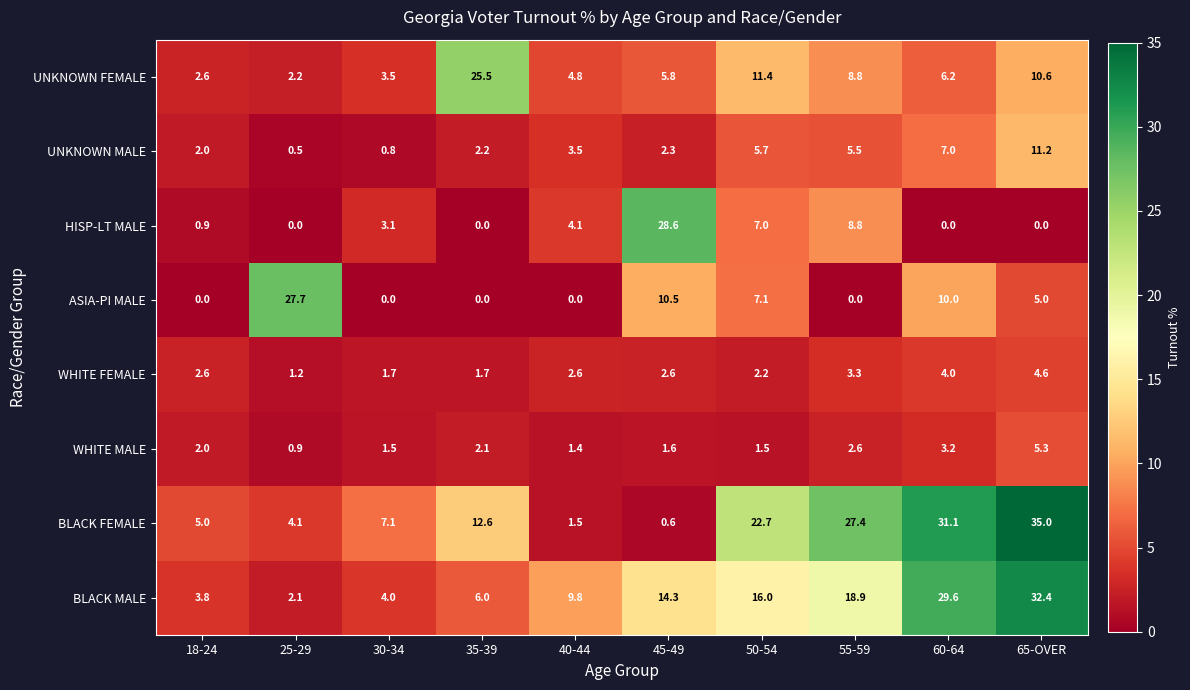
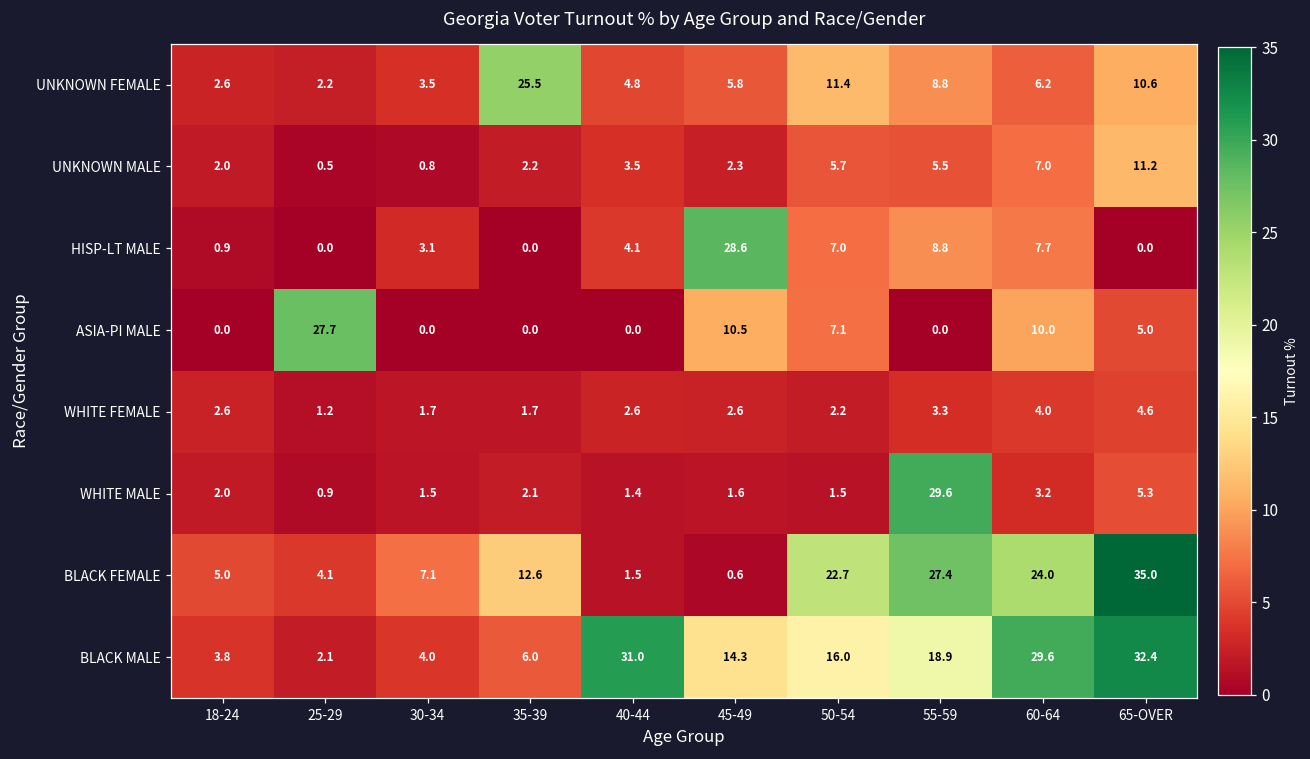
  {
    "UNKNOWN FEMALE": {
      "18-24": 2.6,
      "25-29": 2.2,
      "30-34": 3.5,
      "35-39": 25.5,
      "40-44": 4.8,
      "45-49": 5.8,
      "50-54": 11.4,
      "55-59": 8.8,
      "60-64": 6.2,
      "65-OVER": 10.6
    },
    "UNKNOWN MALE": {
      "18-24": 2.0,
      "25-29": 0.5,
      "30-34": 0.8,
      "35-39": 2.2,
      "40-44": 3.5,
      "45-49": 2.3,
      "50-54": 5.7,
      "55-59": 5.5,
      "60-64": 7.0,
      "65-OVER": 11.2
    },
    "HISP-LT MALE": {
      "18-24": 0.9,
      "25-29": 0.0,
      "30-34": 3.1,
      "35-39": 0.0,
      "40-44": 4.1,
      "45-49": 28.6,
      "50-54": 7.0,
      "55-59": 8.8,
-     "60-64": 0.0,
+     "60-64": 7.7,
      "65-OVER": 0.0
    },
    "ASIA-PI MALE": {
      "18-24": 0.0,
      "25-29": 27.7,
      "30-34": 0.0,
      "35-39": 0.0,
      "40-44": 0.0,
      "45-49": 10.5,
      "50-54": 7.1,
      "55-59": 0.0,
      "60-64": 10.0,
      "65-OVER": 5.0
    },
    "WHITE FEMALE": {
      "18-24": 2.6,
      "25-29": 1.2,
      "30-34": 1.7,
      "35-39": 1.7,
      "40-44": 2.6,
      "45-49": 2.6,
      "50-54": 2.2,
      "55-59": 3.3,
      "60-64": 4.0,
      "65-OVER": 4.6
    },
    "WHITE MALE": {
      "18-24": 2.0,
      "25-29": 0.9,
      "30-34": 1.5,
      "35-39": 2.1,
      "40-44": 1.4,
      "45-49": 1.6,
      "50-54": 1.5,
-     "55-59": 2.6,
+     "55-59": 29.6,
      "60-64": 3.2,
      "65-OVER": 5.3
    },
    "BLACK FEMALE": {
      "18-24": 5.0,
      "25-29": 4.1,
      "30-34": 7.1,
      "35-39": 12.6,
      "40-44": 1.5,
      "45-49": 0.6,
      "50-54": 22.7,
      "55-59": 27.4,
-     "60-64": 31.1,
+     "60-64": 24.0,
      "65-OVER": 35.0
    },
    "BLACK MALE": {
      "18-24": 3.8,
      "25-29": 2.1,
      "30-34": 4.0,
      "35-39": 6.0,
-     "40-44": 9.8,
+     "40-44": 31.0,
      "45-49": 14.3,
      "50-54": 16.0,
      "55-59": 18.9,
      "60-64": 29.6,
      "65-OVER": 32.4
    }
  }
